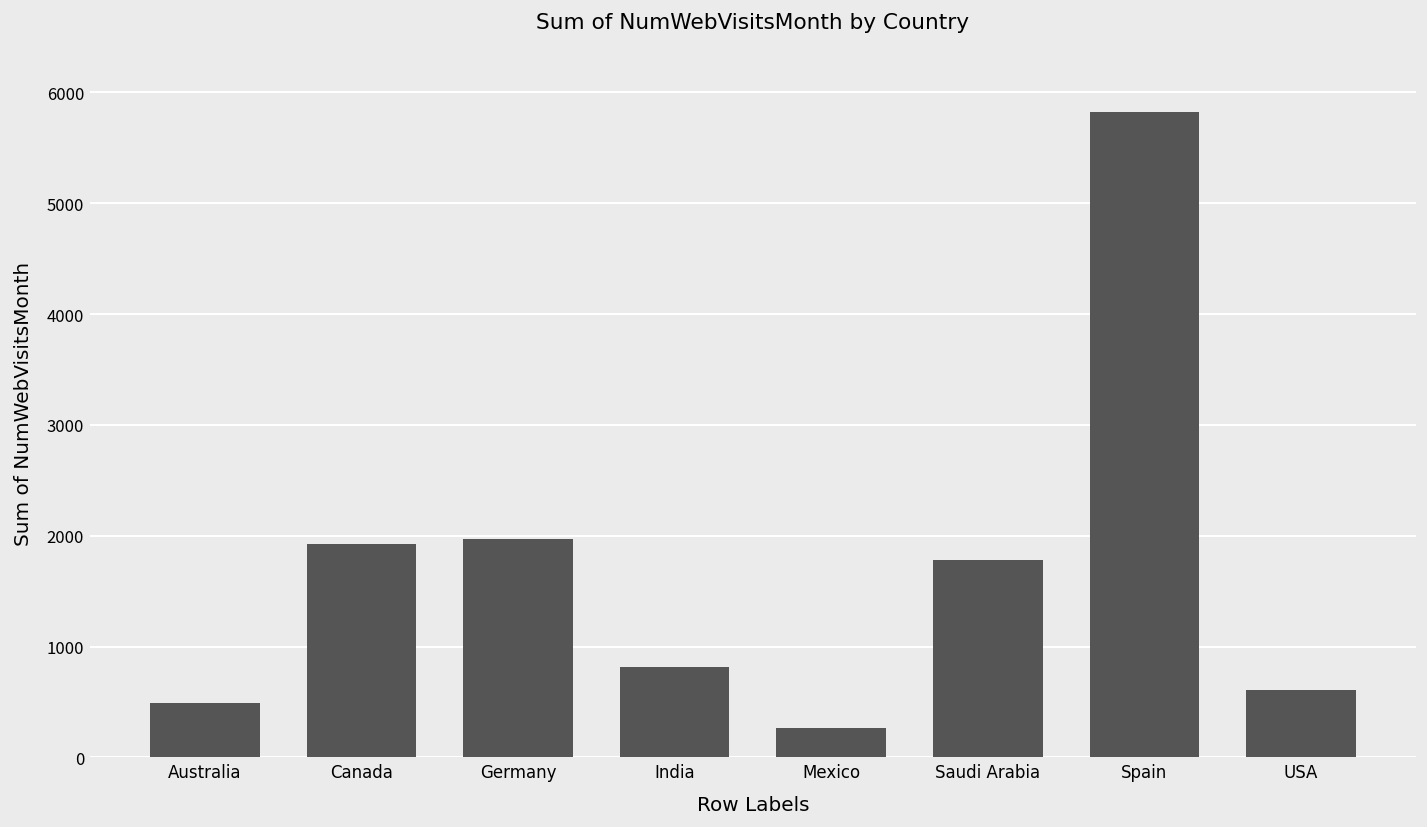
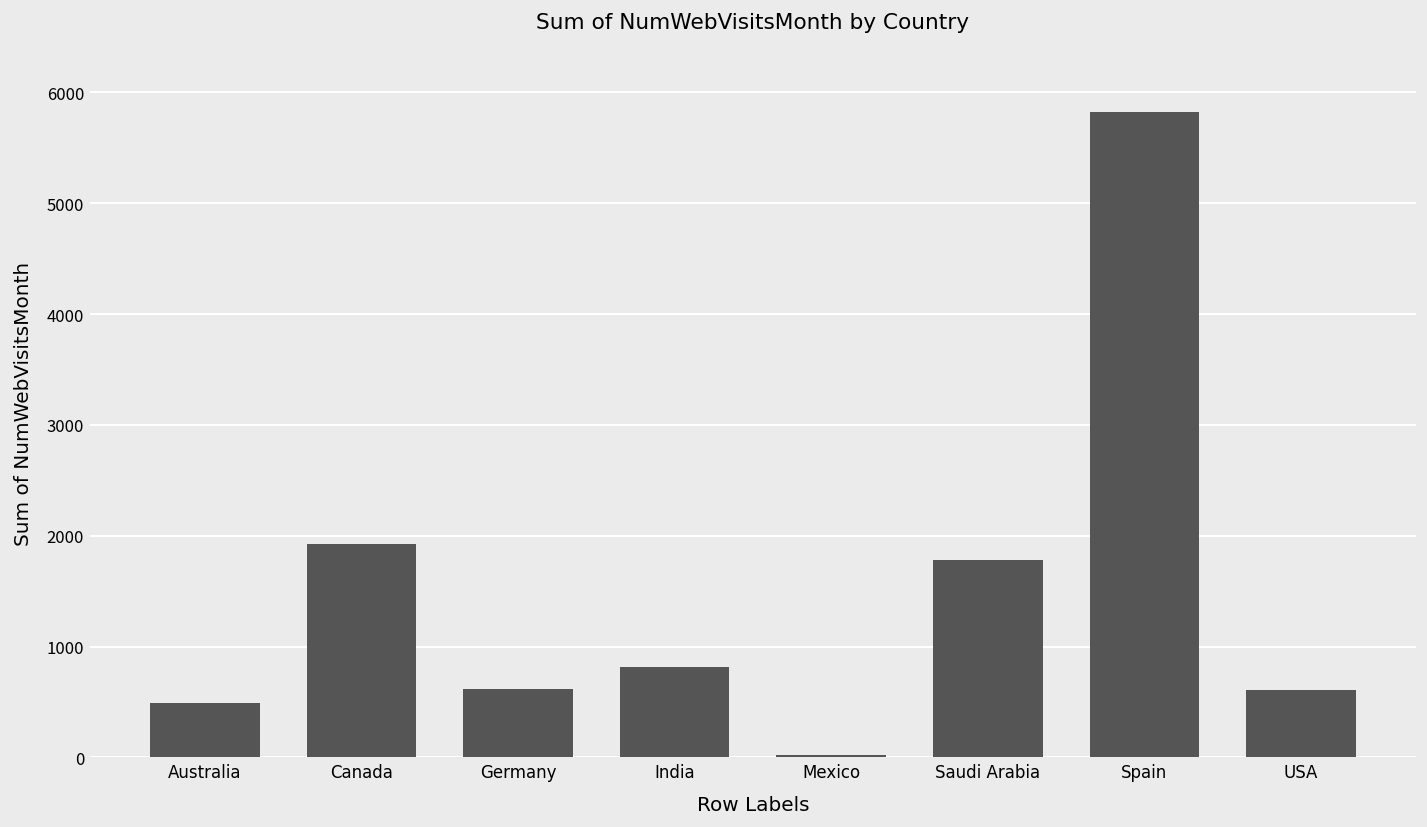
  {
    "Australia": 500,
    "Canada": 1900,
-   "Germany": 2000,
+   "Germany": 600,
    "India": 800,
-   "Mexico": 300,
+   "Mexico": 0,
    "Saudi Arabia": 1800,
    "Spain": 5800,
    "USA": 600
  }
